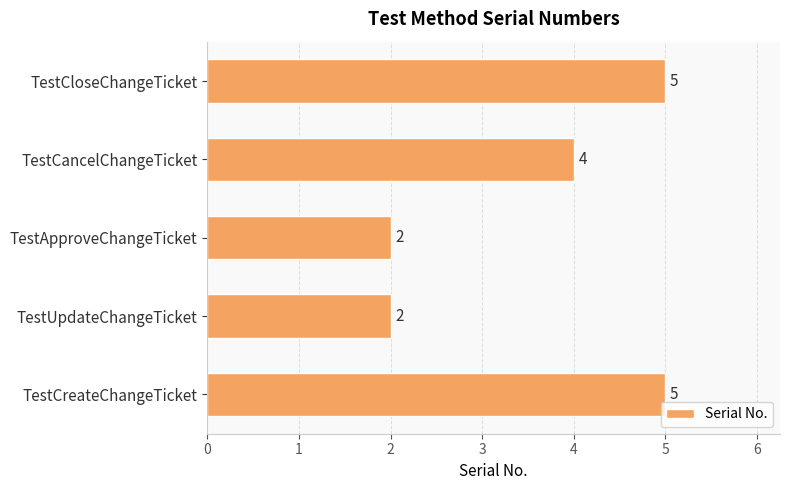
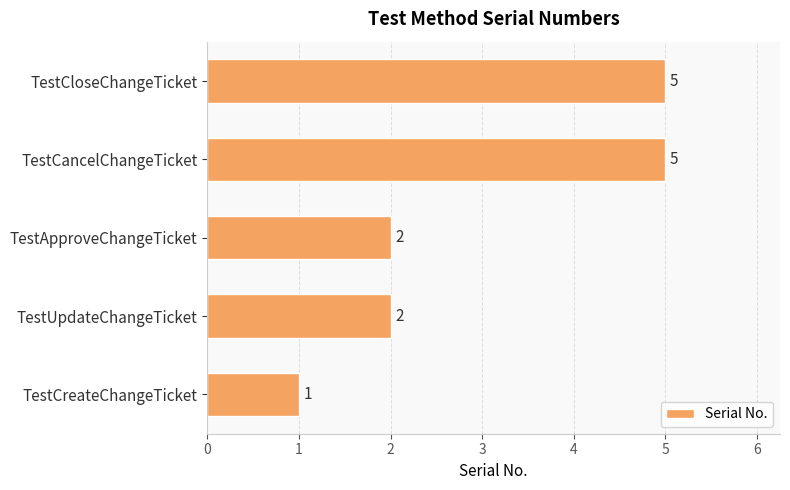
  {
    "TestCloseChangeTicket": 5,
-   "TestCancelChangeTicket": 4,
+   "TestCancelChangeTicket": 5,
    "TestApproveChangeTicket": 2,
    "TestUpdateChangeTicket": 2,
-   "TestCreateChangeTicket": 5
+   "TestCreateChangeTicket": 1
  }
